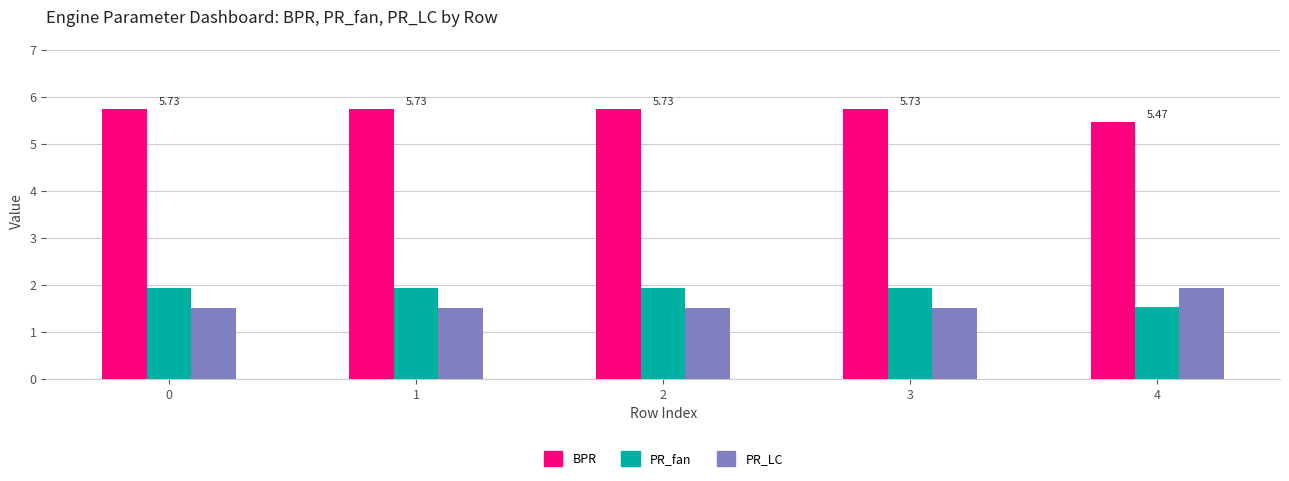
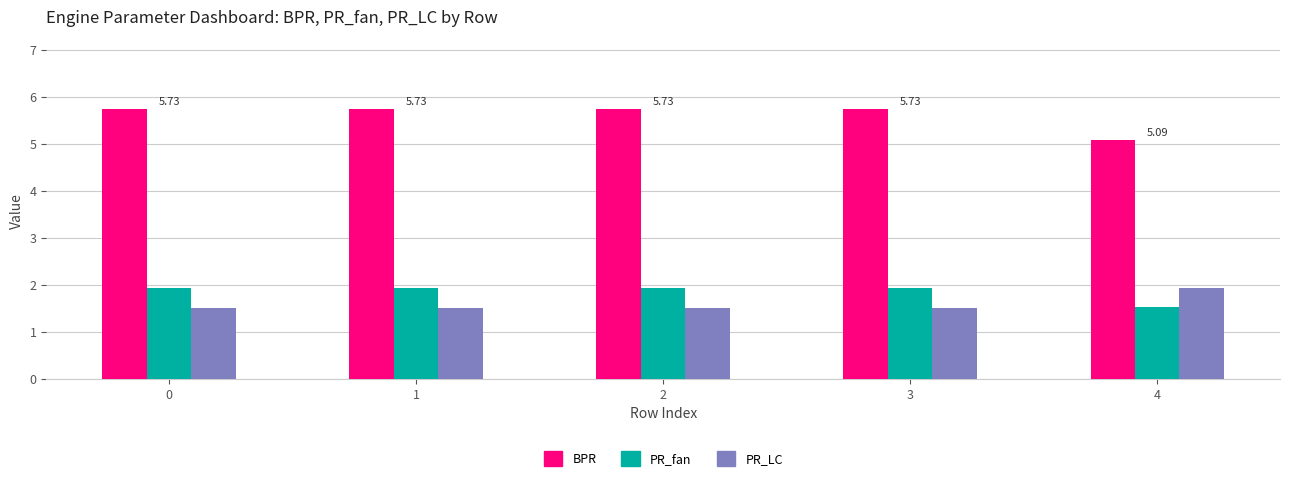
  {
    "BPR": {
-     "4": 5.47
+     "4": 5.09
    },
    "PR_fan": {
      "0": 1.9,
      "1": 1.9,
      "2": 1.9,
      "3": 1.9,
      "4": 1.5
    },
    "PR_LC": {
      "0": 1.5,
      "1": 1.5,
      "2": 1.5,
      "3": 1.5,
      "4": 1.9
    }
  }
